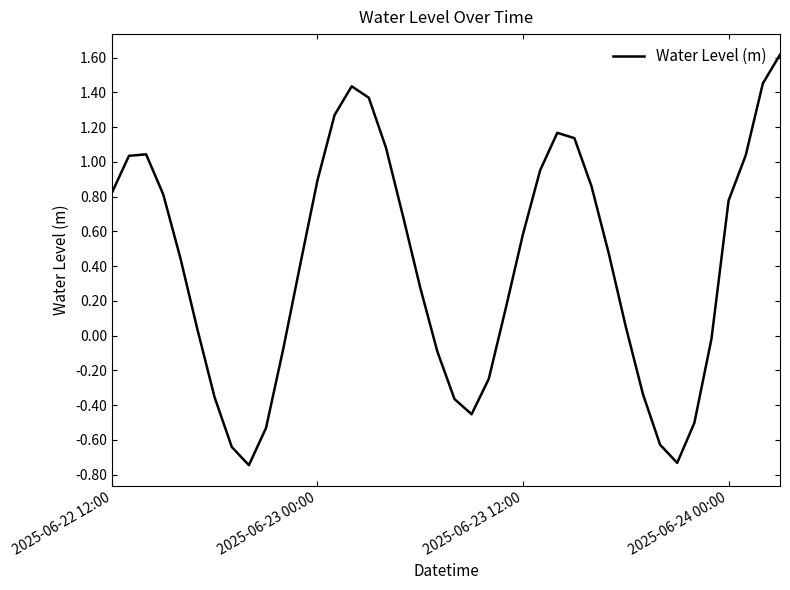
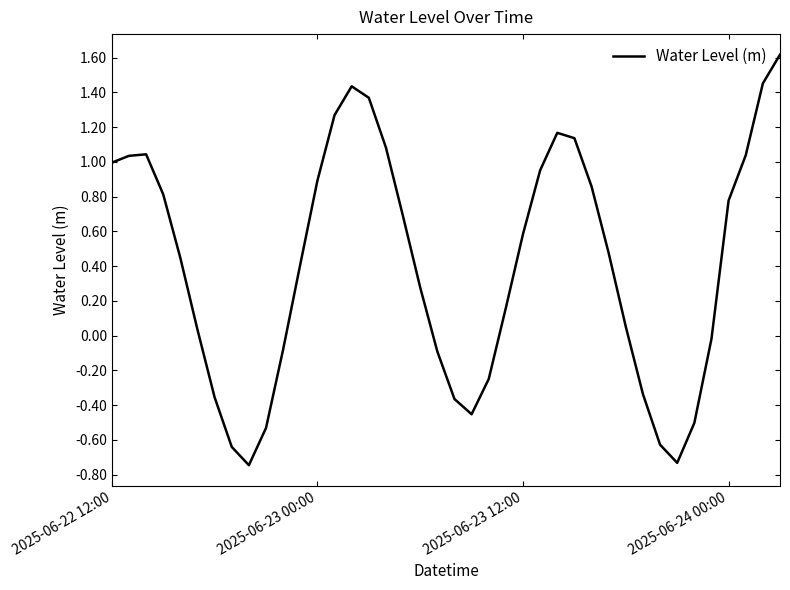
  {
-   "2025-06-22 12:00": 0.82,
+   "2025-06-22 12:00": 1.00,
    "2025-06-23 00:00": 0.89,
    "2025-06-23 12:00": 0.59,
    "2025-06-24 00:00": 0.78
  }
